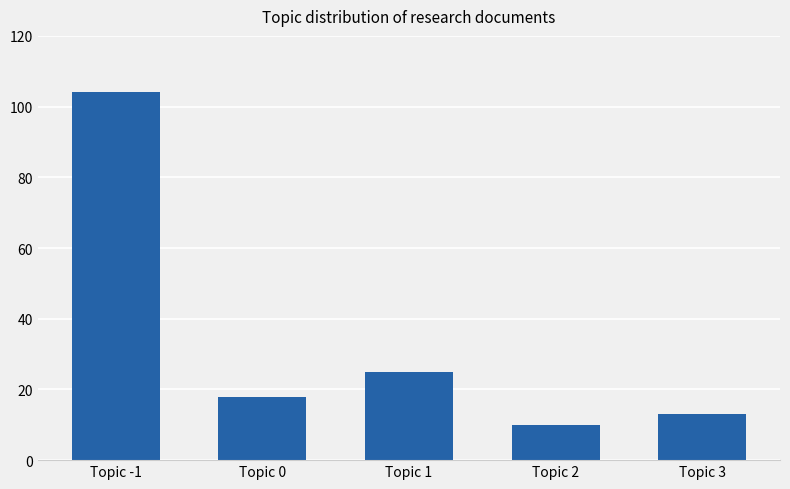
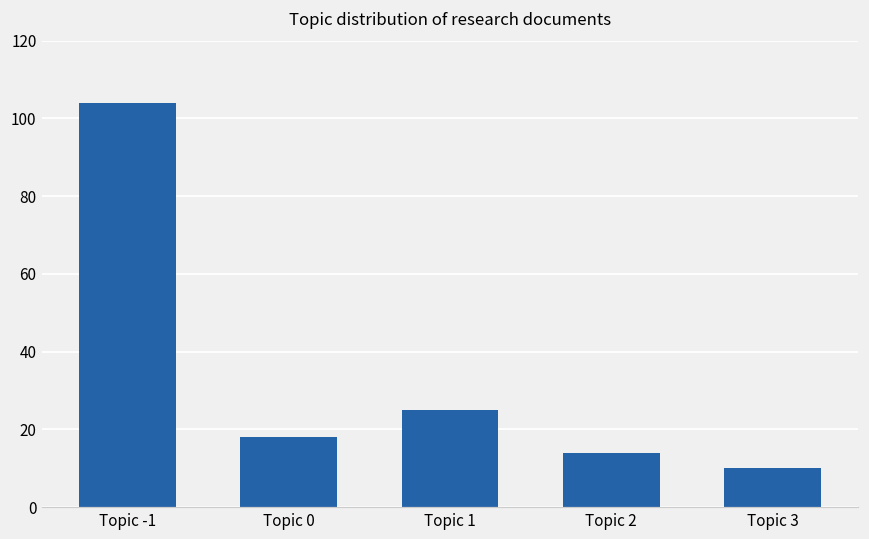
  {
    "Topic -1": 104,
    "Topic 0": 18,
    "Topic 1": 25,
-   "Topic 2": 10,
-   "Topic 3": 13
+   "Topic 2": 14,
+   "Topic 3": 10
  }
